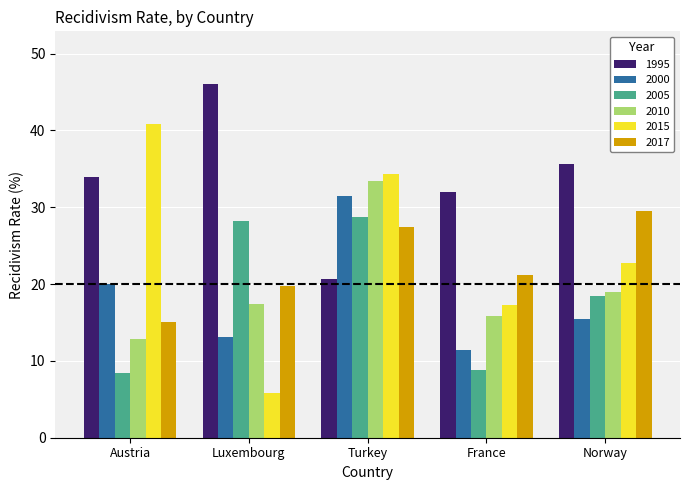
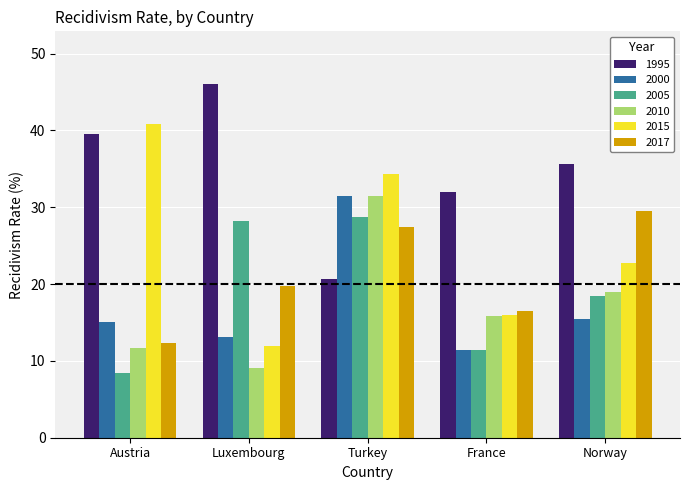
  {
    "1995": {
-     "Austria": 34,
+     "Austria": 40,
      "Luxembourg": 46,
      "Turkey": 21,
      "France": 32,
      "Norway": 36
    },
    "2000": {
-     "Austria": 20,
+     "Austria": 15,
      "Luxembourg": 13,
      "Turkey": 32,
      "France": 11,
      "Norway": 15
    },
    "2005": {
      "Austria": 8,
      "Luxembourg": 28,
      "Turkey": 29,
-     "France": 9,
+     "France": 11,
      "Norway": 19
    },
    "2010": {
-     "Austria": 13,
-     "Luxembourg": 17,
-     "Turkey": 33,
+     "Austria": 12,
+     "Luxembourg": 9,
+     "Turkey": 32,
      "France": 16,
      "Norway": 19
    },
    "2015": {
      "Austria": 41,
-     "Luxembourg": 6,
+     "Luxembourg": 12,
      "Turkey": 34,
-     "France": 17,
+     "France": 16,
      "Norway": 23
    },
    "2017": {
-     "Austria": 15,
+     "Austria": 12,
      "Luxembourg": 20,
      "Turkey": 27,
-     "France": 21,
+     "France": 16,
      "Norway": 30
    }
  }
